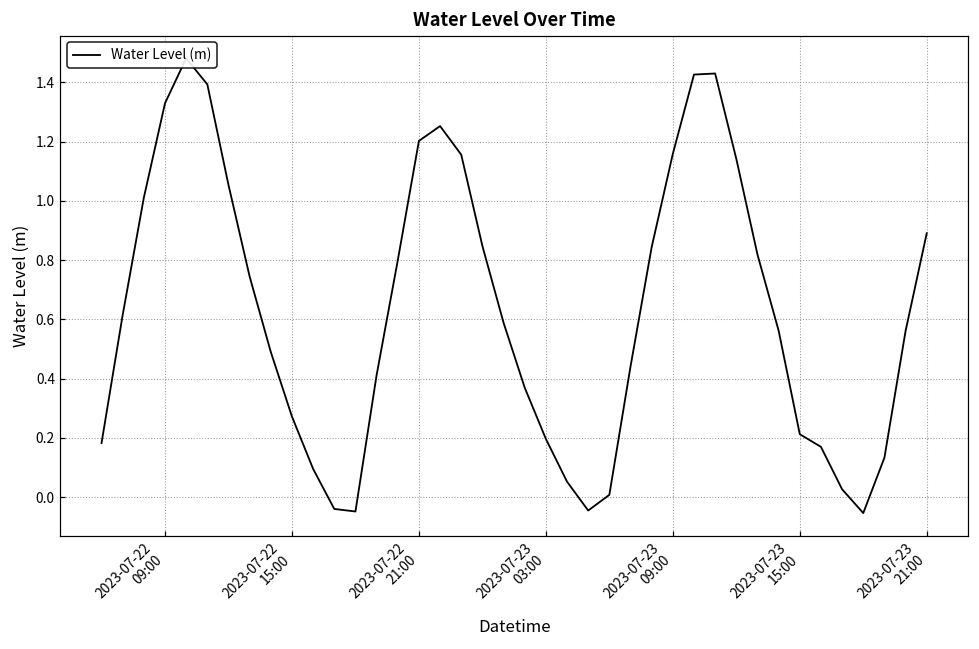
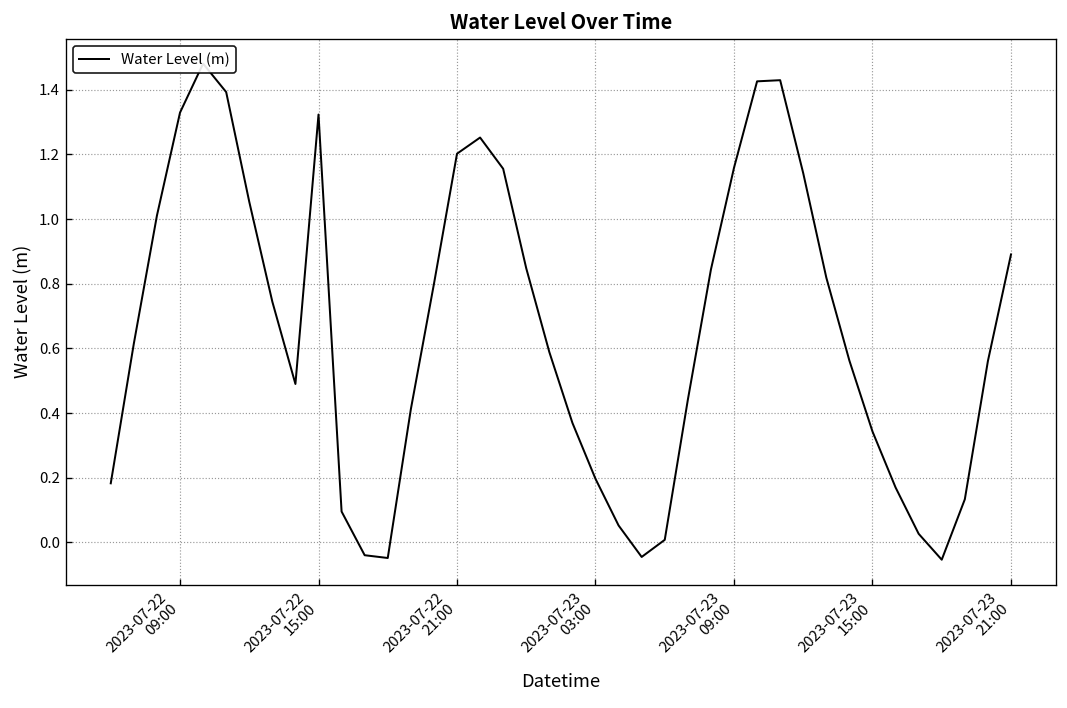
  {
    "2023-07-22 09:00": 1.33,
-   "2023-07-22 15:00": 0.27,
+   "2023-07-22 15:00": 1.32,
    "2023-07-22 21:00": 1.20,
    "2023-07-23 03:00": 0.20,
    "2023-07-23 09:00": 1.16,
-   "2023-07-23 15:00": 0.21,
+   "2023-07-23 15:00": 0.34,
    "2023-07-23 21:00": 0.89
  }
